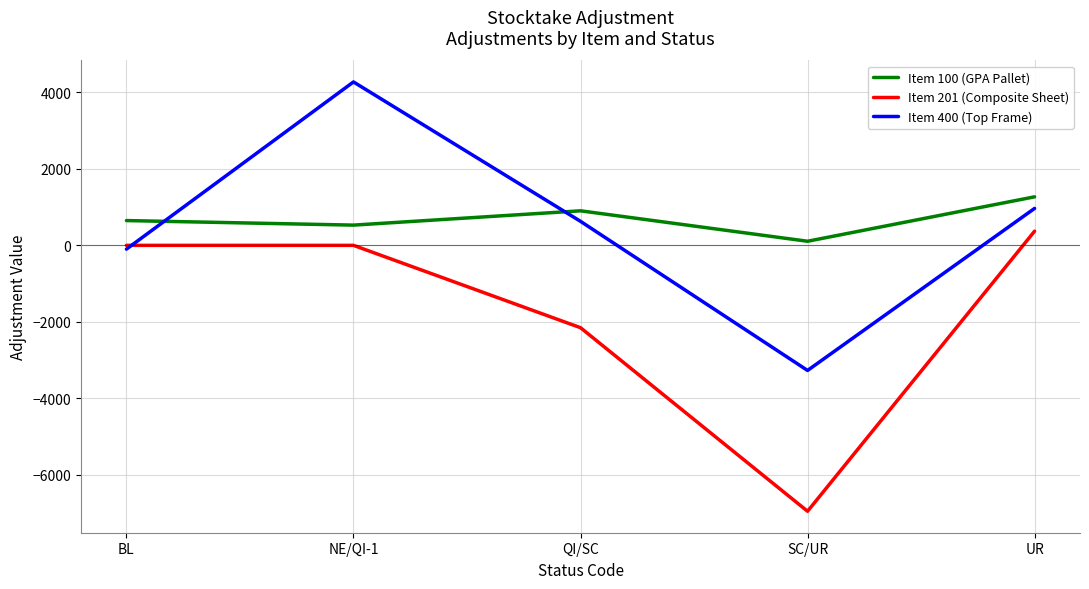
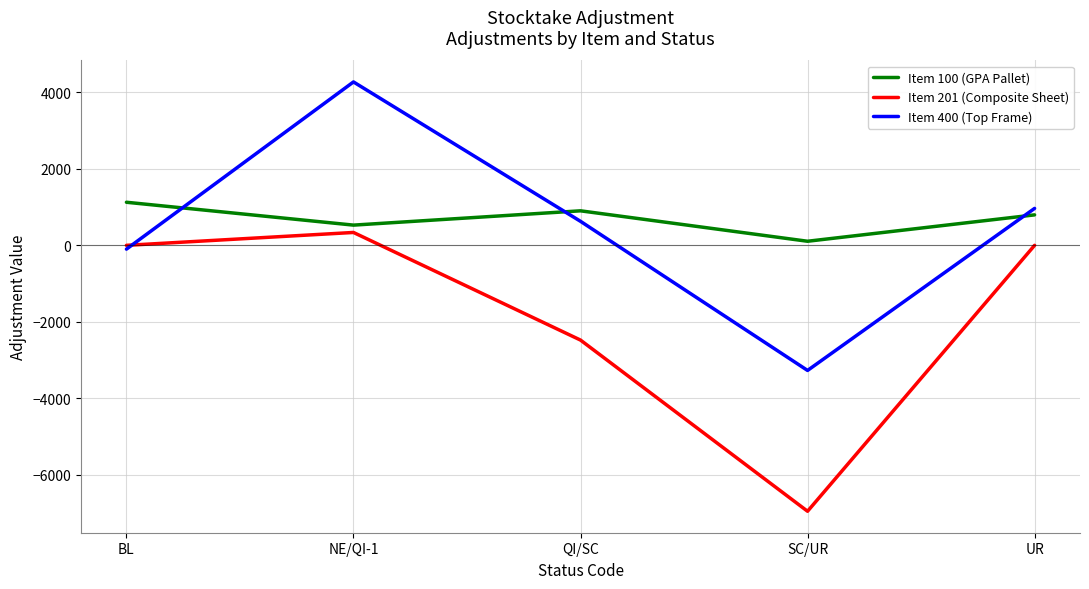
  {
    "Item 100 (GPA Pallet)": {
-     "BL": 600,
+     "BL": 1100,
      "NE/QI-1": 500,
      "QI/SC": 900,
      "SC/UR": 100,
-     "UR": 1300
+     "UR": 800
    },
    "Item 201 (Composite Sheet)": {
      "BL": 0,
-     "NE/QI-1": 0,
-     "QI/SC": -2200,
+     "NE/QI-1": 300,
+     "QI/SC": -2500,
      "SC/UR": -7000,
-     "UR": 400
+     "UR": 0
    },
    "Item 400 (Top Frame)": {
      "BL": -100,
      "NE/QI-1": 4300,
      "QI/SC": 600,
      "SC/UR": -3300,
      "UR": 1000
    }
  }
